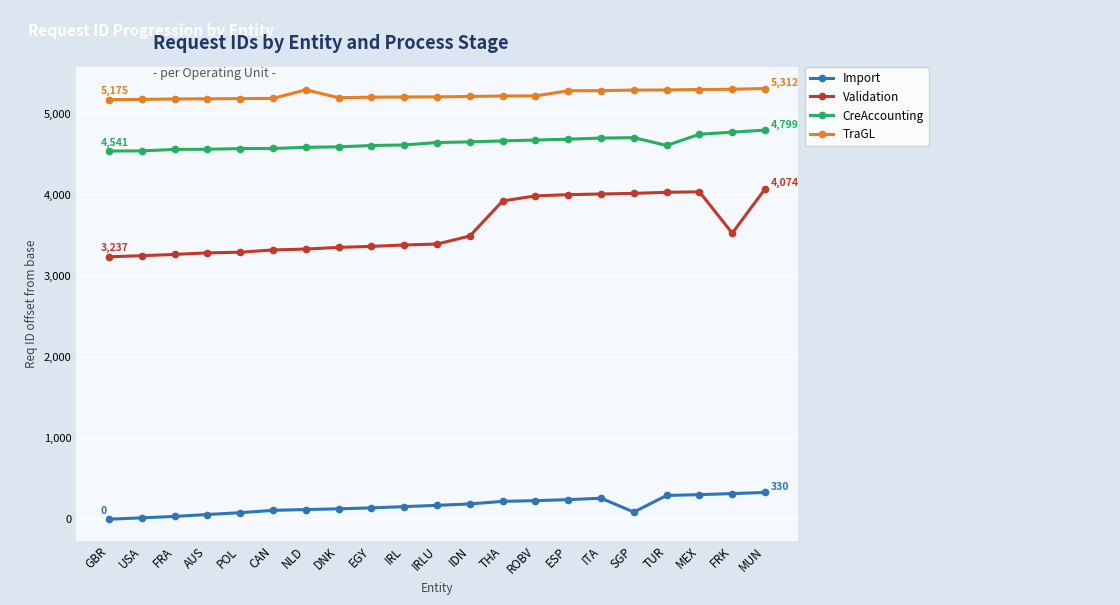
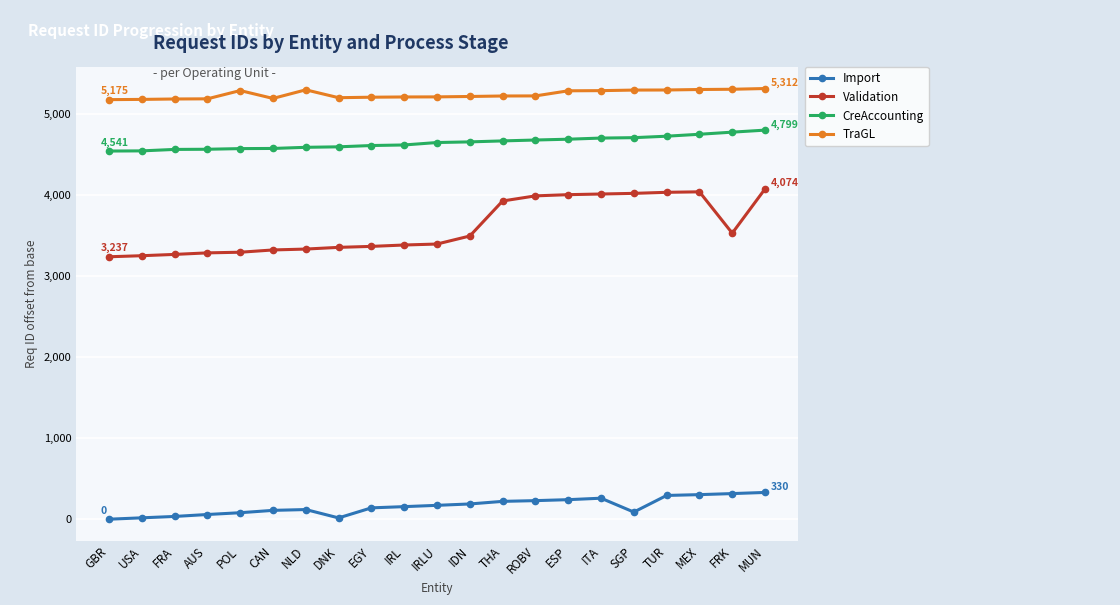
  {
    "Import": {
      "USA": "0",
      "FRA": "0",
      "AUS": "100",
      "POL": "100",
      "CAN": "100",
      "NLD": "100",
-     "DNK": "100",
+     "DNK": "0",
      "EGY": "100",
      "IRL": "200",
      "IRLU": "200",
      "IDN": "200",
      "THA": "200",
      "ROBV": "200",
      "ESP": "200",
      "ITA": "300",
      "SGP": "100",
      "TUR": "300",
      "MEX": "300",
      "FRK": "300"
    },
    "Validation": {
      "GBR": "3,237",
      "MUN": "4,074"
    },
    "CreAccounting": {
      "USA": "4,500",
      "FRA": "4,600",
      "AUS": "4,600",
      "POL": "4,600",
      "CAN": "4,600",
      "NLD": "4,600",
      "DNK": "4,600",
      "EGY": "4,600",
      "IRL": "4,600",
      "IRLU": "4,600",
      "IDN": "4,700",
      "THA": "4,700",
      "ROBV": "4,700",
      "ESP": "4,700",
      "ITA": "4,700",
      "SGP": "4,700",
-     "TUR": "4,600",
+     "TUR": "4,700",
      "MEX": "4,700",
      "FRK": "4,800"
    },
    "TraGL": {
      "USA": "5,200",
      "FRA": "5,200",
      "AUS": "5,200",
-     "POL": "5,200",
+     "POL": "5,300",
      "CAN": "5,200",
      "NLD": "5,300",
      "DNK": "5,200",
      "EGY": "5,200",
      "IRL": "5,200",
      "IRLU": "5,200",
      "IDN": "5,200",
      "THA": "5,200",
      "ROBV": "5,200",
      "ESP": "5,300",
      "ITA": "5,300",
      "SGP": "5,300",
      "TUR": "5,300",
      "MEX": "5,300",
      "FRK": "5,300"
    }
  }
